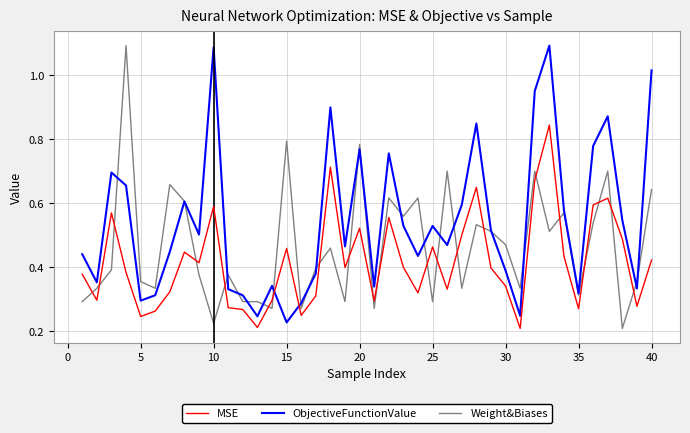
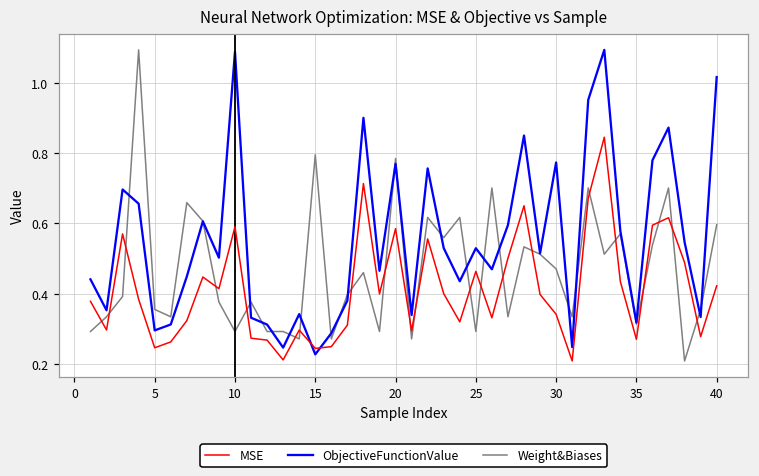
  {
    "MSE": {
      "5": 0.25,
      "10": 0.59,
-     "15": 0.46,
-     "20": 0.52,
+     "15": 0.25,
+     "20": 0.59,
      "25": 0.46,
      "30": 0.34,
      "35": 0.27,
      "40": 0.42
    },
    "ObjectiveFunctionValue": {
      "5": 0.30,
      "10": 1.09,
      "15": 0.23,
      "20": 0.77,
      "25": 0.53,
-     "30": 0.39,
+     "30": 0.77,
      "40": 1.02
    },
    "Weight&Biases": {
      "5": 0.36,
-     "10": 0.22,
+     "10": 0.29,
      "15": 0.80,
      "20": 0.78,
      "25": 0.29,
      "30": 0.47,
-     "40": 0.64
+     "40": 0.60
    }
  }
